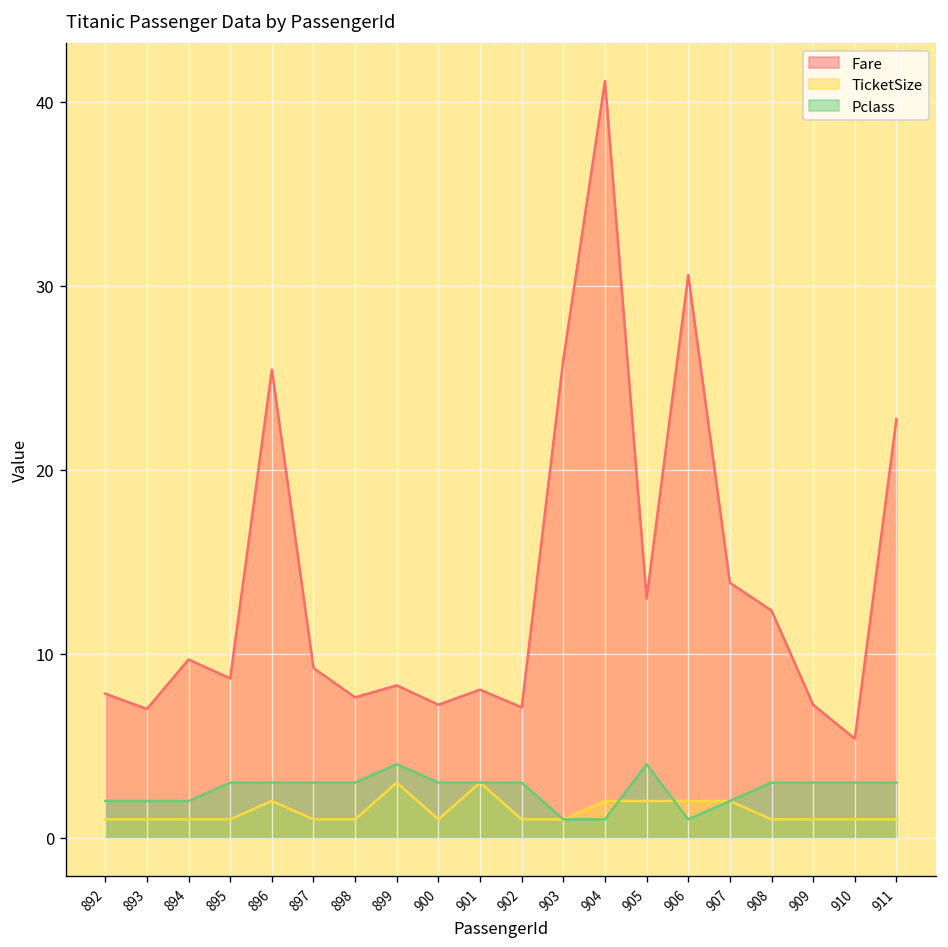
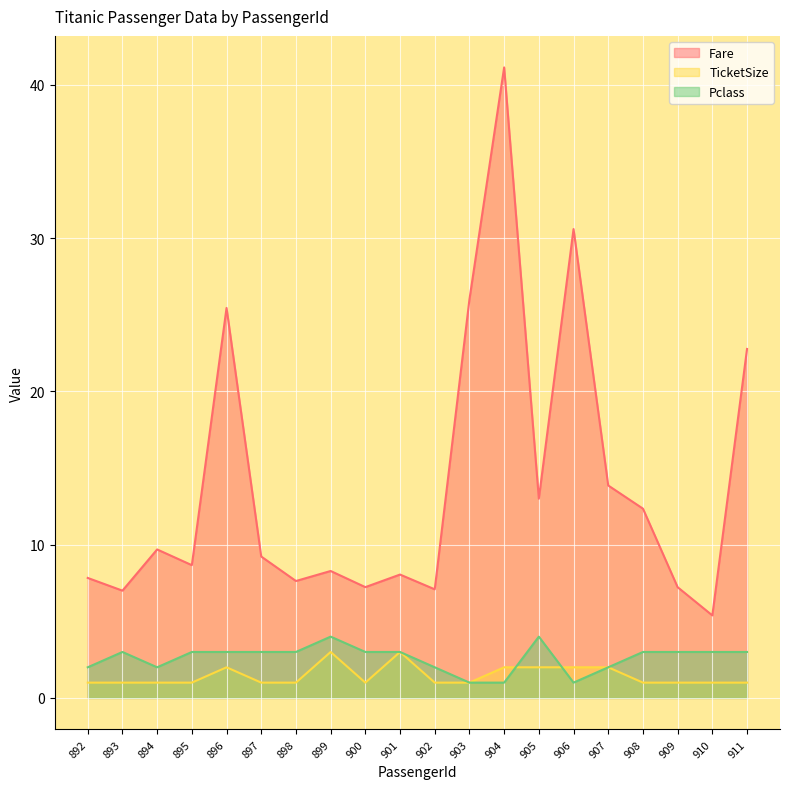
  {
    "Fare": {
      "892": 7.8,
      "893": 7,
      "894": 9.7,
      "895": 8.7,
      "896": 25.4,
      "897": 9.2,
      "898": 7.6,
      "899": 8.3,
      "900": 7.2,
      "901": 8,
      "902": 7,
      "903": 26,
      "904": 41,
      "905": 13,
      "906": 30.6,
      "907": 14,
      "908": 12.4,
      "909": 7.2,
      "910": 5.4,
      "911": 22.8
    },
    "TicketSize": {
      "892": 1,
      "893": 1,
      "894": 1,
      "895": 1,
      "896": 2,
      "897": 1,
      "898": 1,
      "899": 3,
      "900": 1,
      "902": 1,
      "904": 2,
      "905": 2,
      "906": 2,
      "908": 1,
      "909": 1,
      "910": 1,
      "911": 1
    },
    "Pclass": {
      "892": 2,
-     "893": 2,
+     "893": 3,
      "894": 2,
      "895": 3,
      "896": 3,
      "897": 3,
      "898": 3,
      "899": 4,
      "900": 3,
-     "902": 3,
+     "902": 2,
      "904": 1,
      "905": 4,
      "906": 1,
      "908": 3,
      "909": 3,
      "910": 3,
      "911": 3
    }
  }
